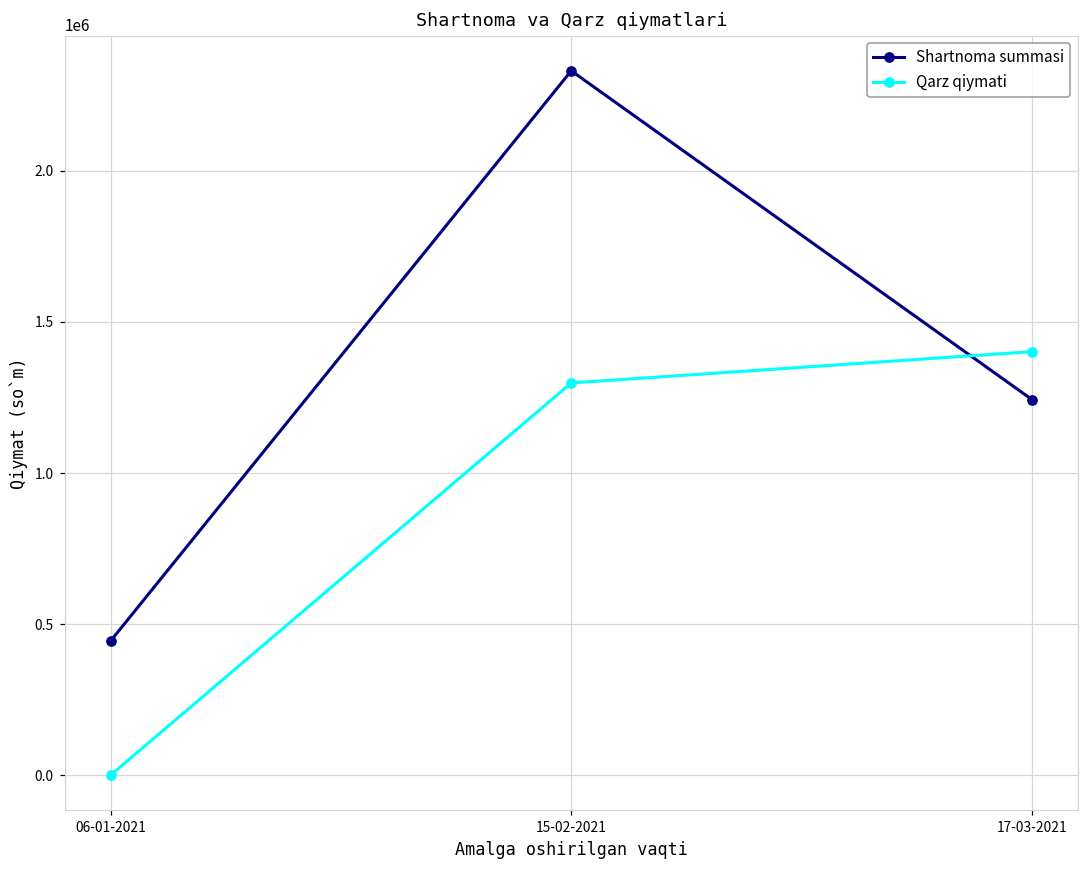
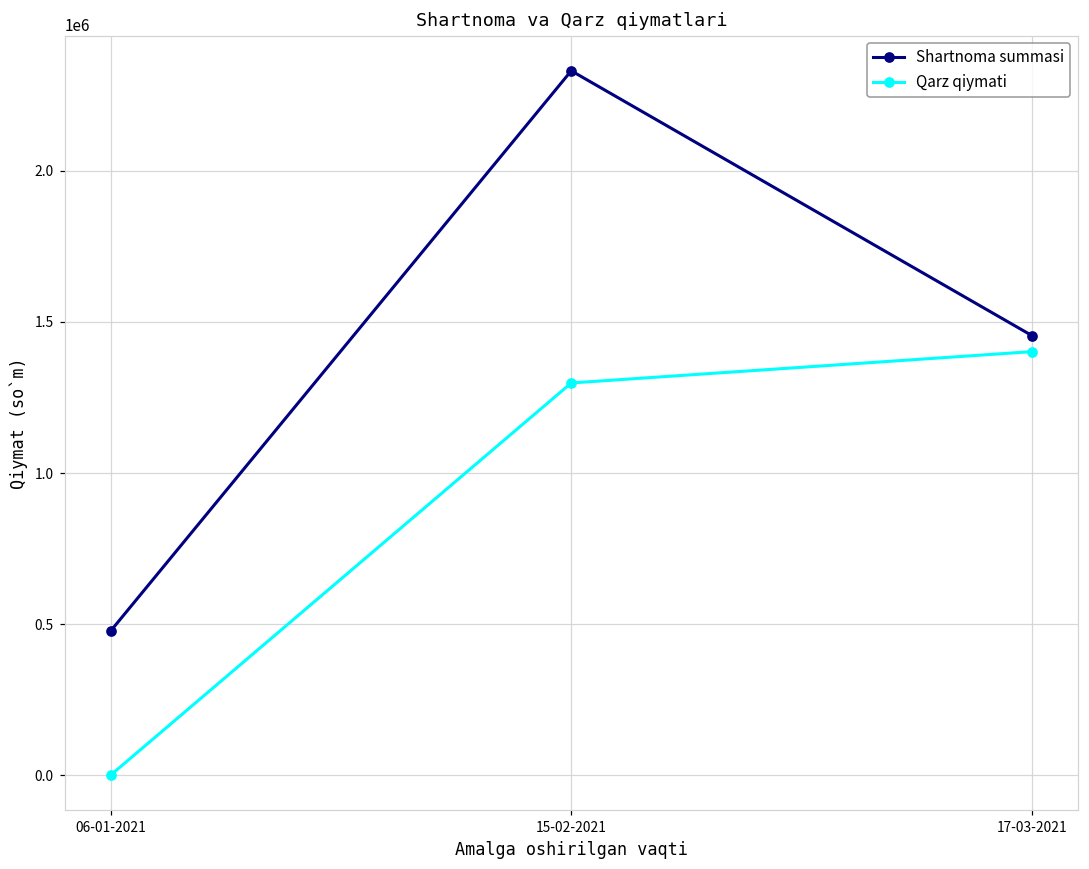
  {
    "Shartnoma summasi": {
-     "06-01-2021": 440000,
+     "06-01-2021": 480000,
      "15-02-2021": 2330000,
-     "17-03-2021": 1240000
+     "17-03-2021": 1460000
    },
    "Qarz qiymati": {
      "06-01-2021": 0,
      "15-02-2021": 1300000,
      "17-03-2021": 1400000
    }
  }
